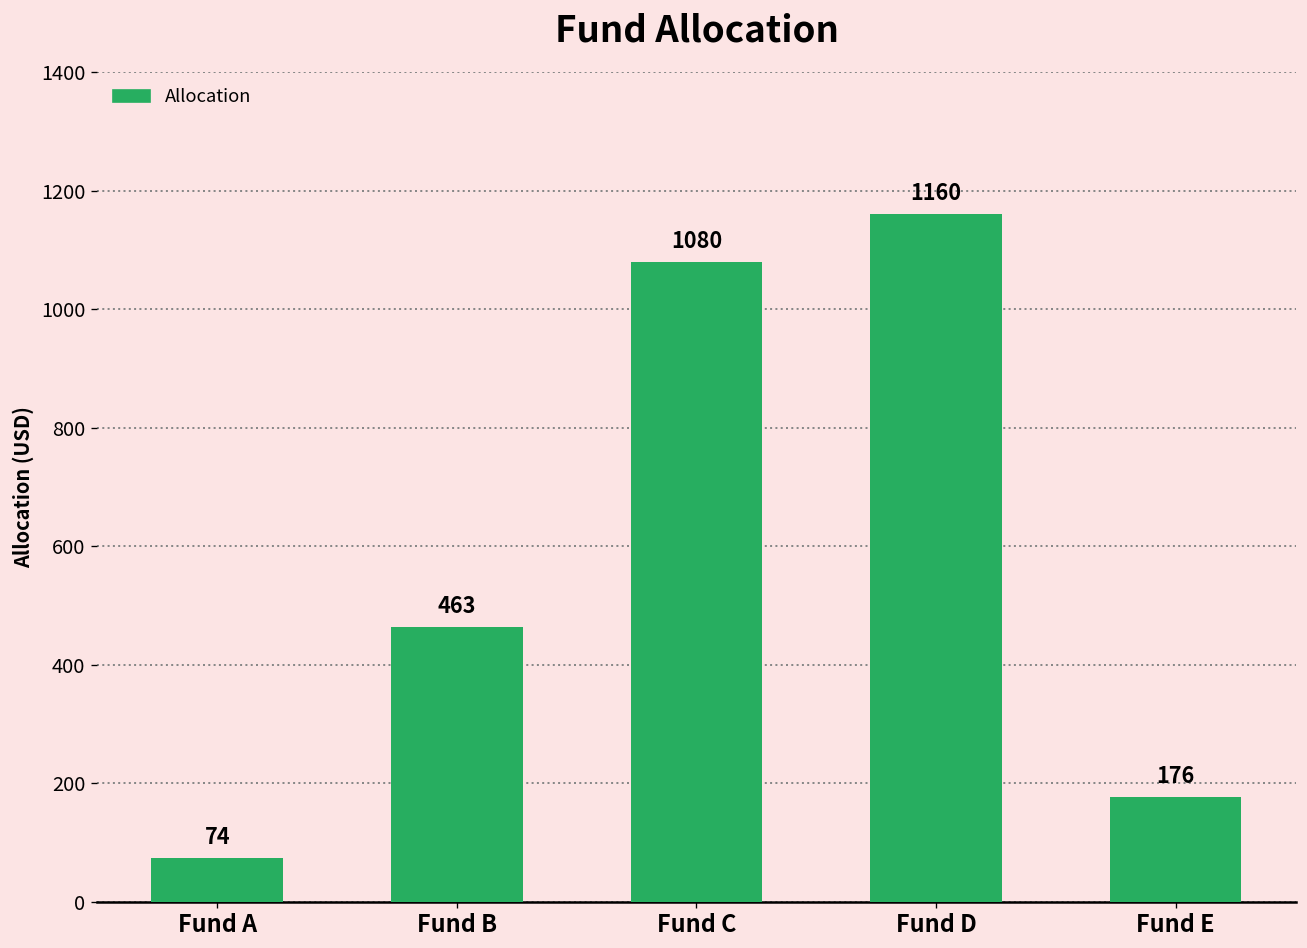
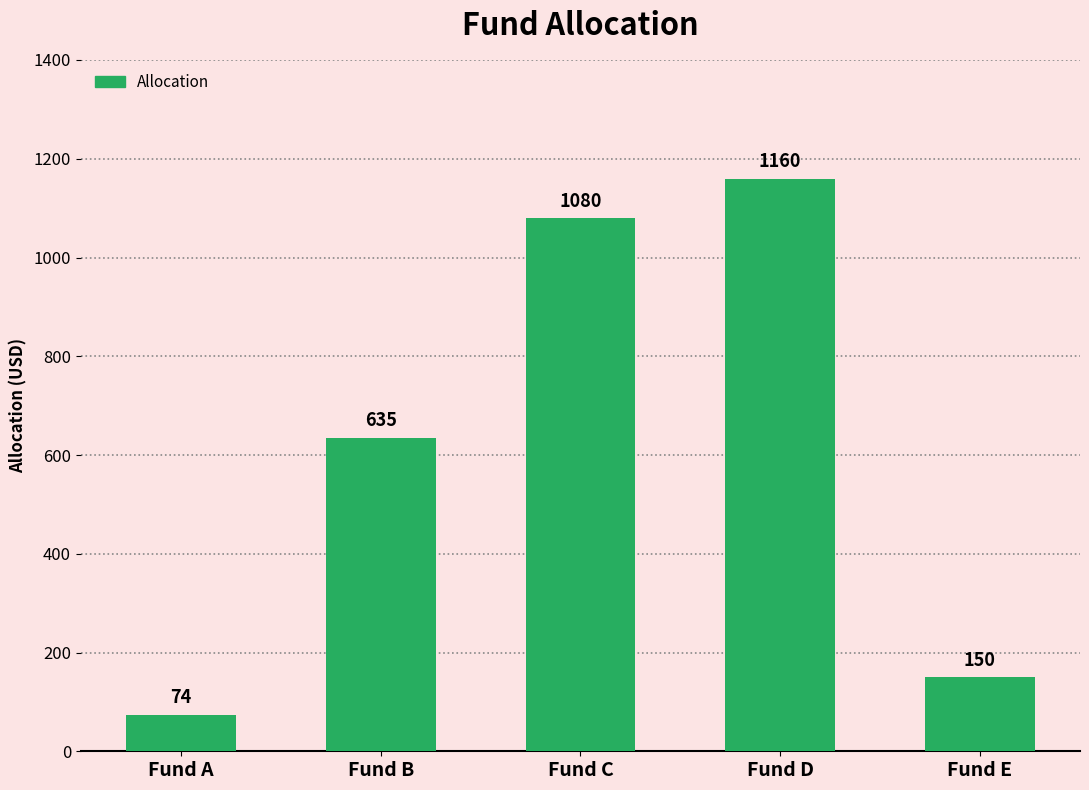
  {
    "Fund A": 74,
-   "Fund B": 463,
+   "Fund B": 635,
    "Fund C": 1080,
    "Fund D": 1160,
-   "Fund E": 176
+   "Fund E": 150
  }
